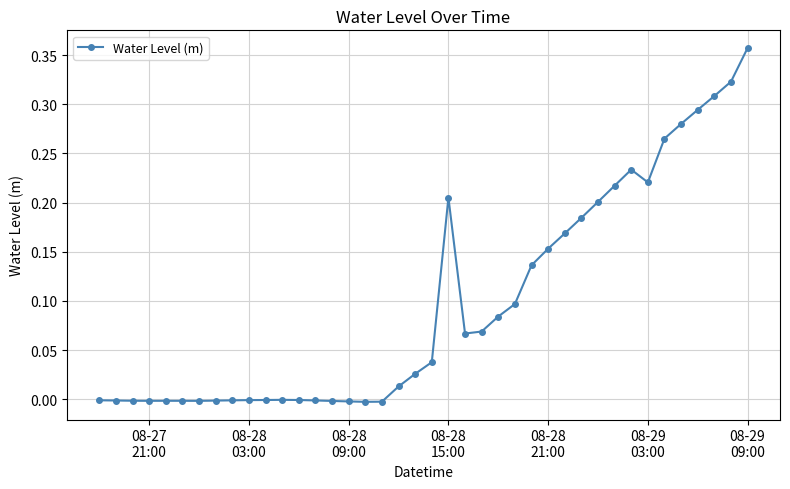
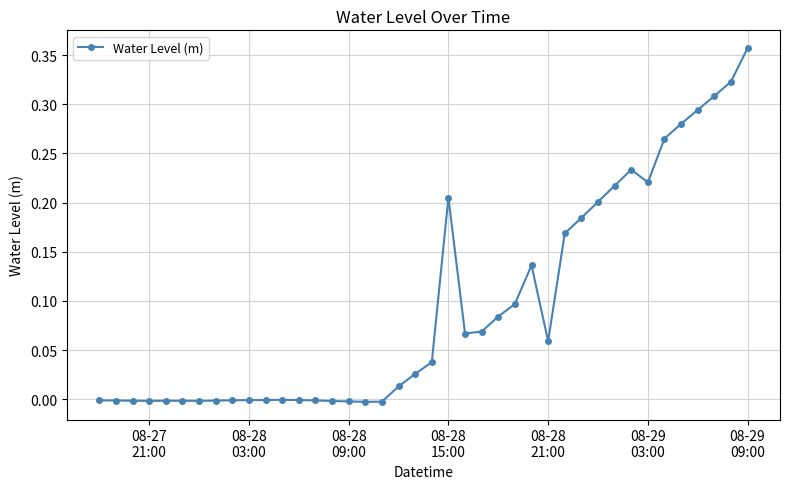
  {
    "08-27 21:00": 0.00,
    "08-28 03:00": 0.00,
    "08-28 09:00": 0.00,
    "08-28 15:00": 0.21,
-   "08-28 21:00": 0.15,
+   "08-28 21:00": 0.06,
    "08-29 03:00": 0.22,
    "08-29 09:00": 0.36
  }
